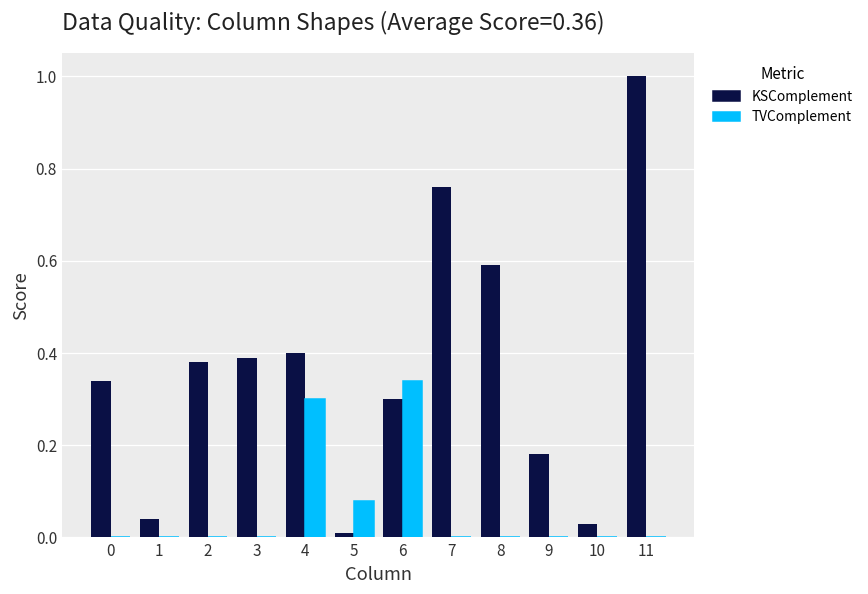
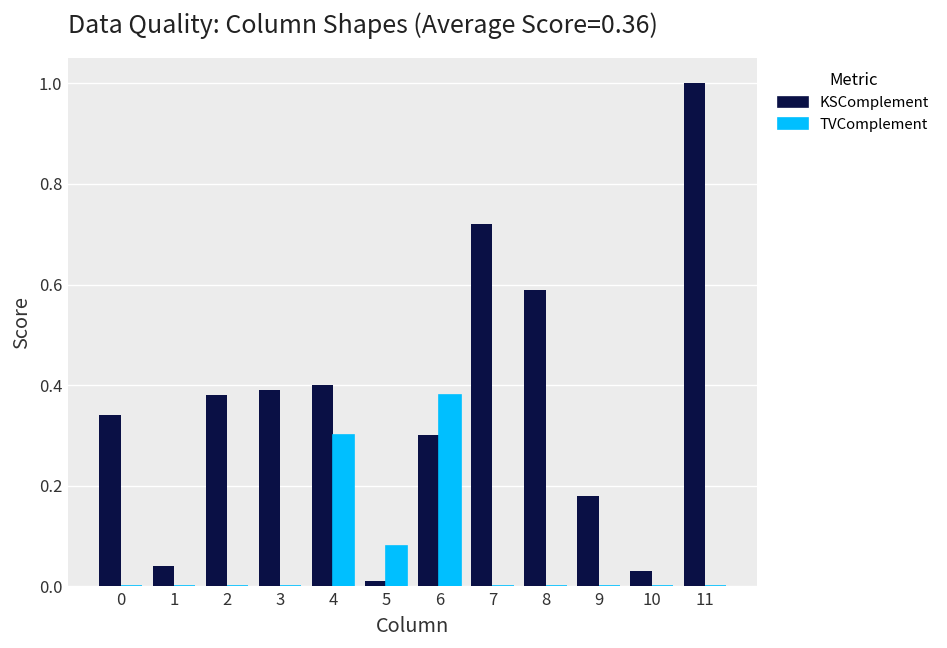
  {
    "KSComplement": {
      "0": 0.34,
      "1": 0.04,
      "2": 0.38,
      "3": 0.39,
      "4": 0.40,
      "5": 0.01,
      "6": 0.30,
-     "7": 0.76,
+     "7": 0.72,
      "8": 0.59,
      "9": 0.18,
      "10": 0.03,
      "11": 1.00
    },
    "TVComplement": {
      "0": 0.00,
      "1": 0.00,
      "2": 0.00,
      "3": 0.00,
      "4": 0.30,
      "5": 0.08,
-     "6": 0.34,
+     "6": 0.38,
      "7": 0.00,
      "8": 0.00,
      "9": 0.00,
      "10": 0.00,
      "11": 0.00
    }
  }
